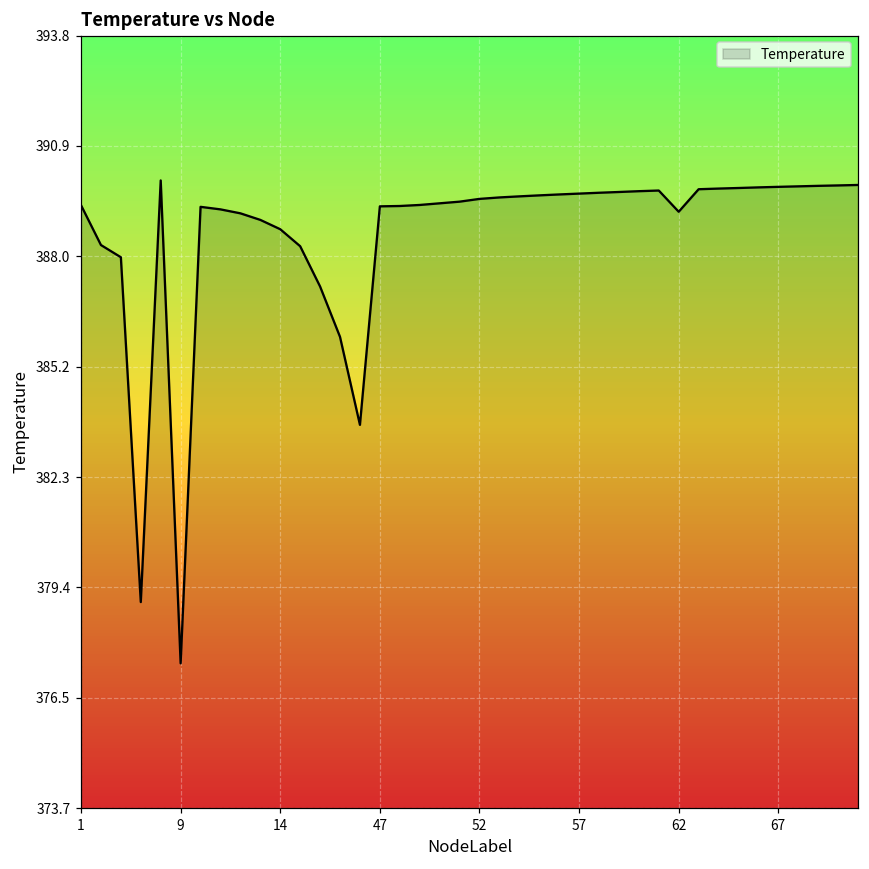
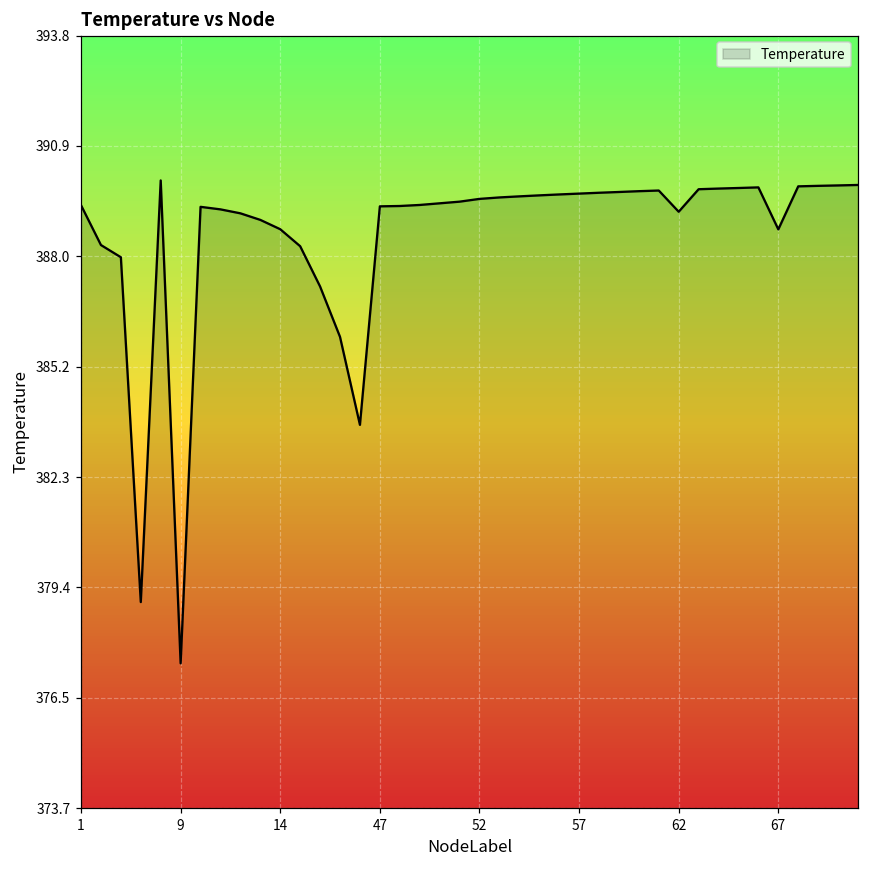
  {
    "47": 389.3,
    "52": 389.5,
    "57": 389.7,
    "62": 389.2,
-   "67": 389.8
+   "67": 388.7
  }
